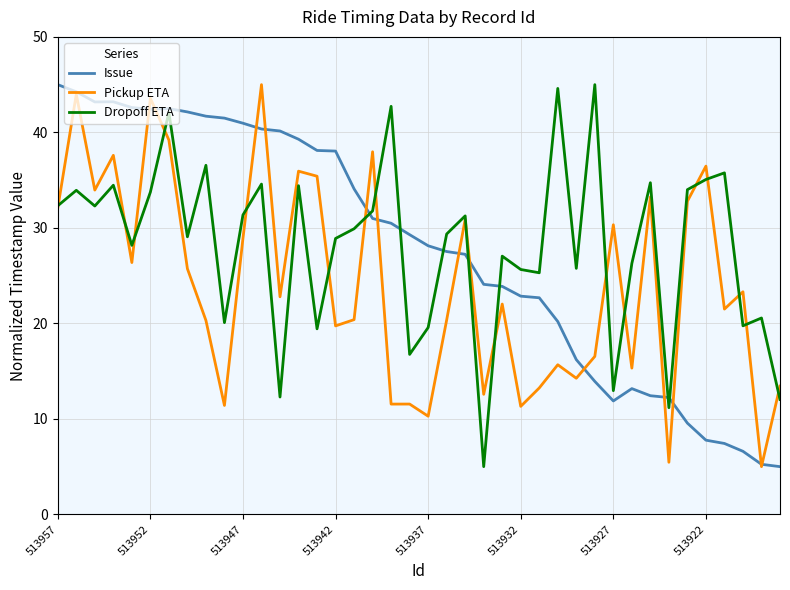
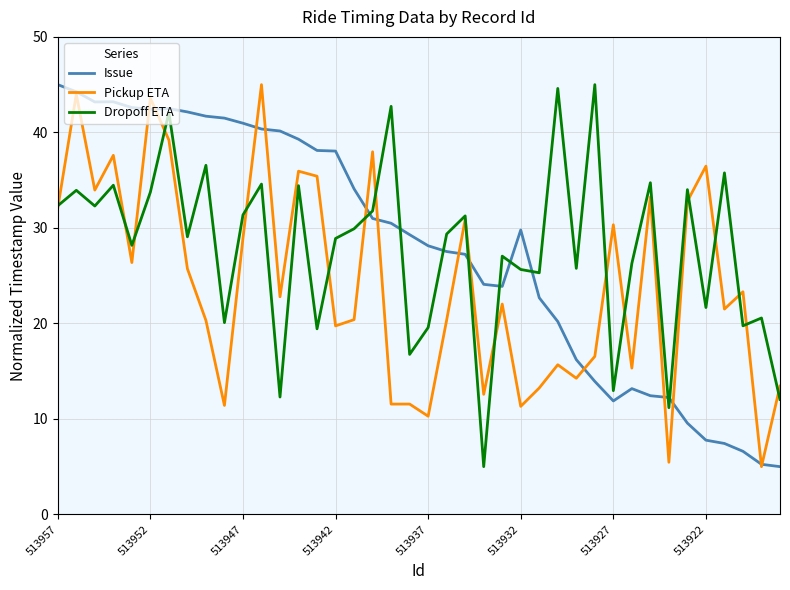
  {
    "Issue": {
      "513957": 45,
      "513947": 41,
      "513942": 38,
      "513937": 28,
-     "513932": 23,
+     "513932": 30,
      "513927": 12,
      "513922": 8
    },
    "Pickup ETA": {
      "513947": 29,
      "513942": 20,
      "513937": 10,
      "513932": 11,
      "513927": 30,
      "513922": 36
    },
    "Dropoff ETA": {
      "513952": 34,
      "513947": 31,
      "513942": 29,
      "513937": 20,
      "513932": 26,
      "513927": 13,
-     "513922": 35
+     "513922": 22
    }
  }
